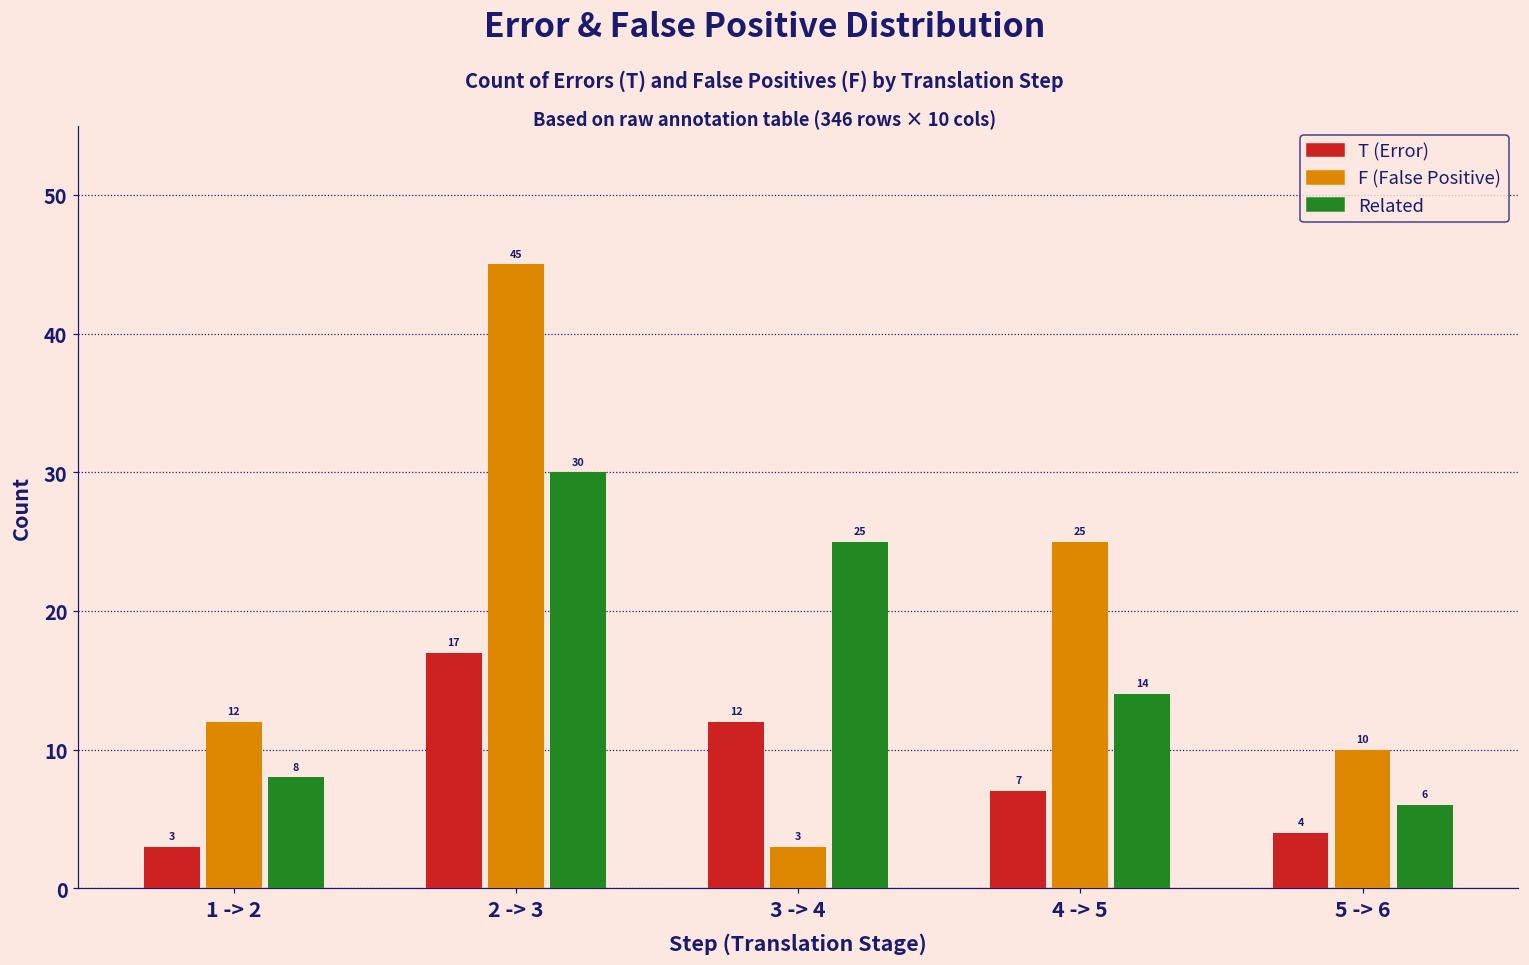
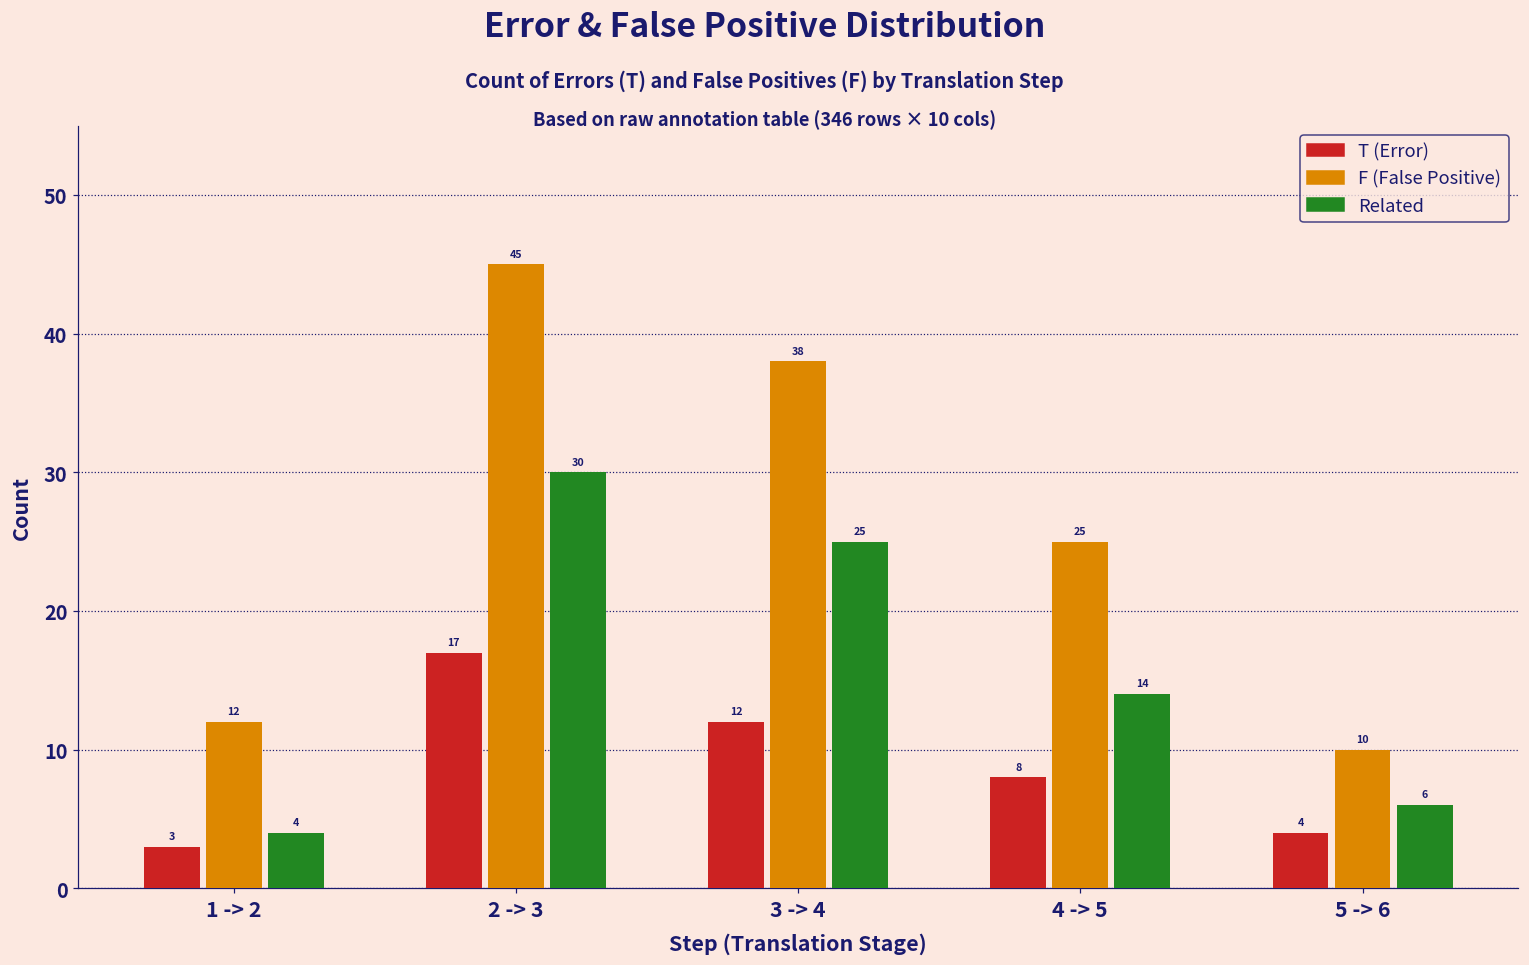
  {
    "T (Error)": {
      "1 -> 2": 3,
      "2 -> 3": 17,
      "3 -> 4": 12,
-     "4 -> 5": 7,
+     "4 -> 5": 8,
      "5 -> 6": 4
    },
    "F (False Positive)": {
      "1 -> 2": 12,
      "2 -> 3": 45,
-     "3 -> 4": 3,
+     "3 -> 4": 38,
      "4 -> 5": 25,
      "5 -> 6": 10
    },
    "Related": {
-     "1 -> 2": 8,
+     "1 -> 2": 4,
      "2 -> 3": 30,
      "3 -> 4": 25,
      "4 -> 5": 14,
      "5 -> 6": 6
    }
  }
